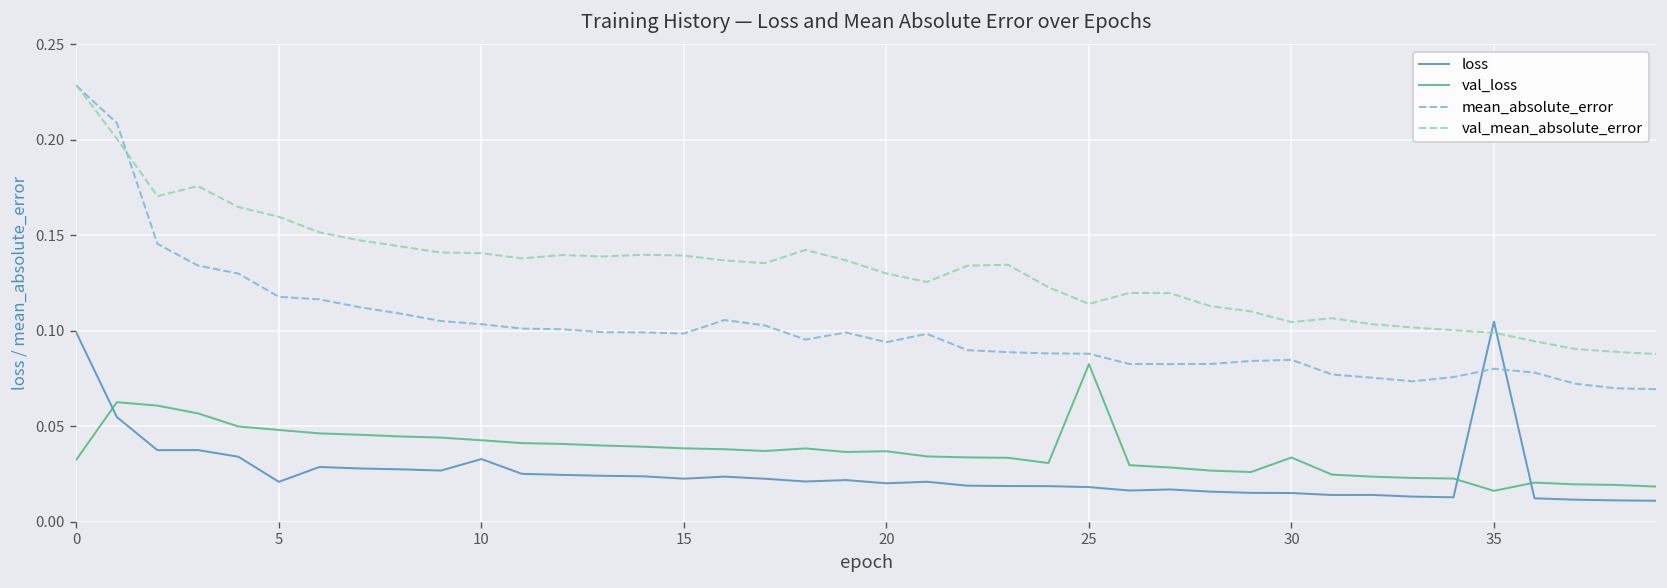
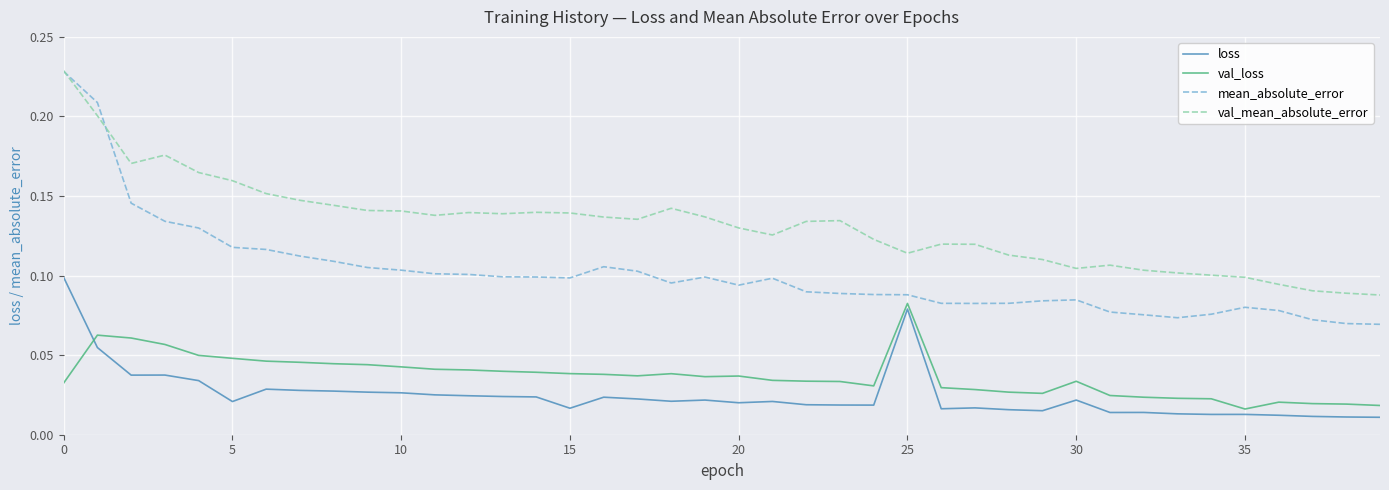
  {
    "loss": {
      "0": 0.099,
      "5": 0.021,
-     "10": 0.033,
-     "15": 0.023,
+     "10": 0.026,
+     "15": 0.017,
      "20": 0.020,
-     "25": 0.018,
-     "30": 0.015,
-     "35": 0.105
+     "25": 0.079,
+     "30": 0.022,
+     "35": 0.013
    },
    "val_loss": {
      "0": 0.032,
      "5": 0.048,
      "10": 0.043,
      "15": 0.038,
      "20": 0.037,
      "25": 0.083,
      "30": 0.034,
      "35": 0.016
    }
  }
